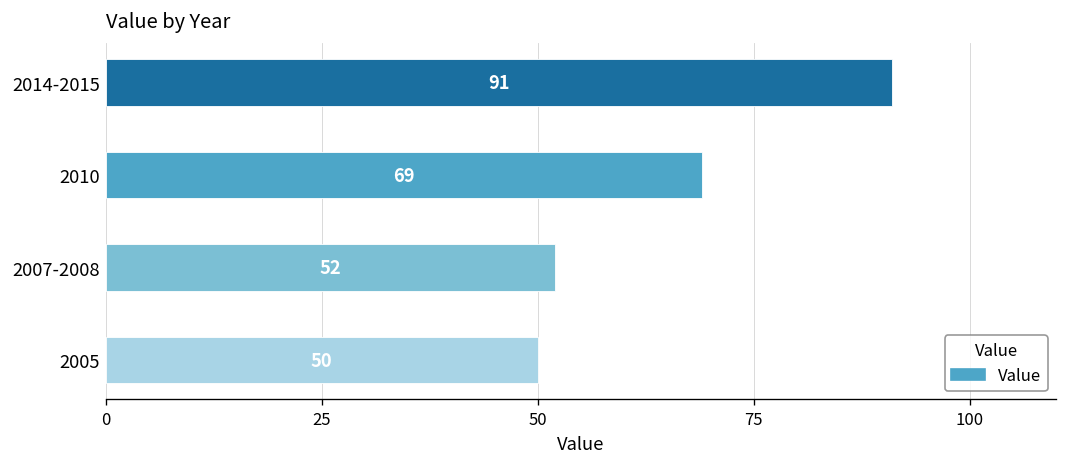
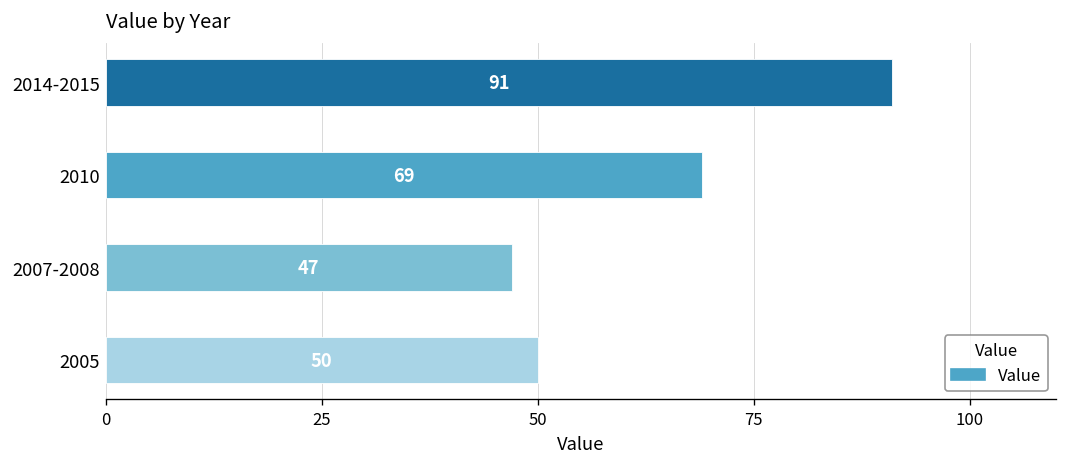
  {
    "2014-2015": 91,
    "2010": 69,
-   "2007-2008": 52,
+   "2007-2008": 47,
    "2005": 50
  }
